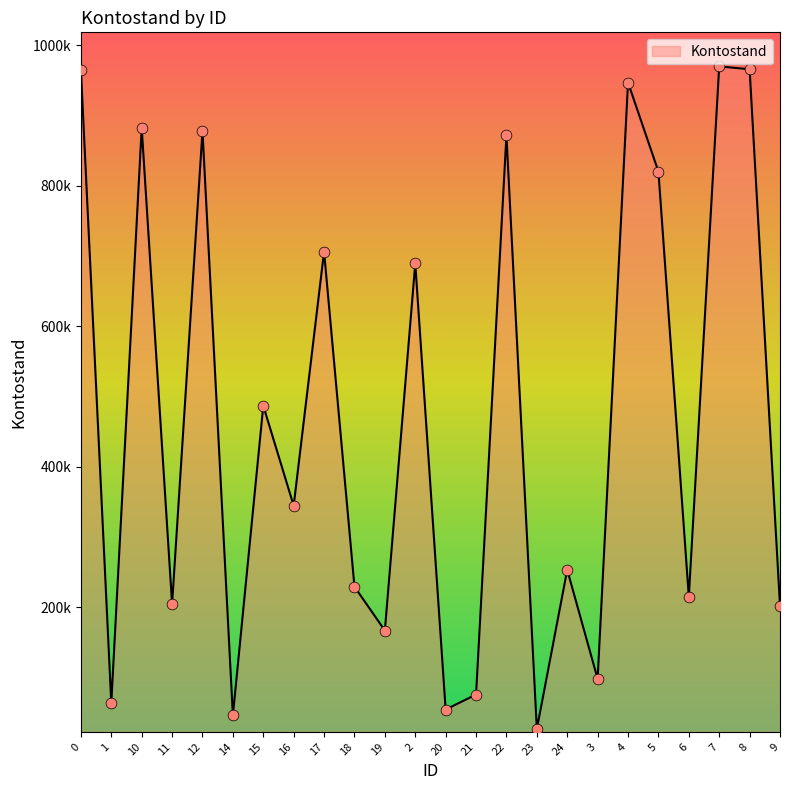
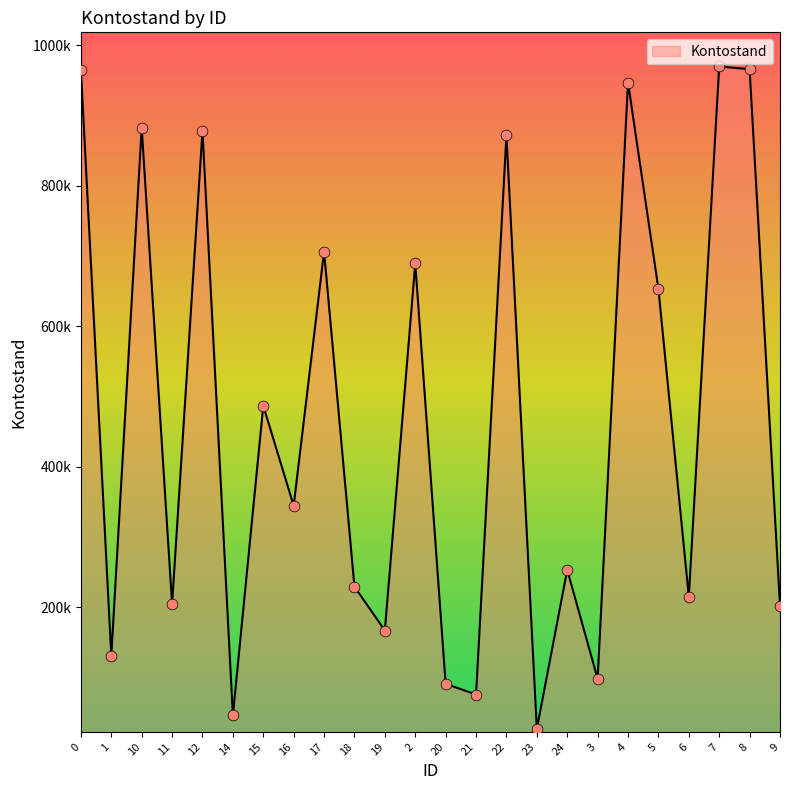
  {
    "0": 960000,
-   "1": 60000,
+   "1": 130000,
    "10": 880000,
    "11": 200000,
    "12": 880000,
    "14": 50000,
    "15": 490000,
    "16": 340000,
    "17": 710000,
    "18": 230000,
    "19": 170000,
    "2": 690000,
-   "20": 50000,
+   "20": 90000,
    "21": 80000,
    "22": 870000,
    "23": 30000,
    "24": 250000,
    "3": 100000,
    "4": 950000,
-   "5": 820000,
+   "5": 650000,
    "6": 210000,
    "7": 970000,
    "8": 970000,
    "9": 200000
  }
